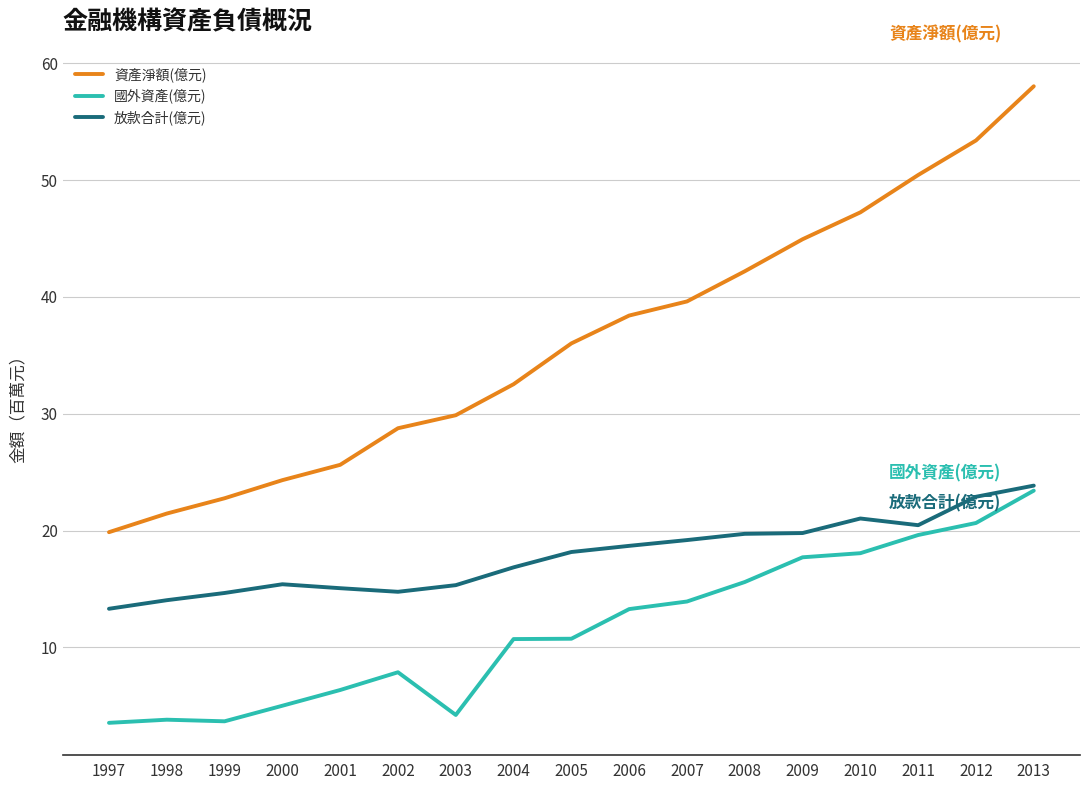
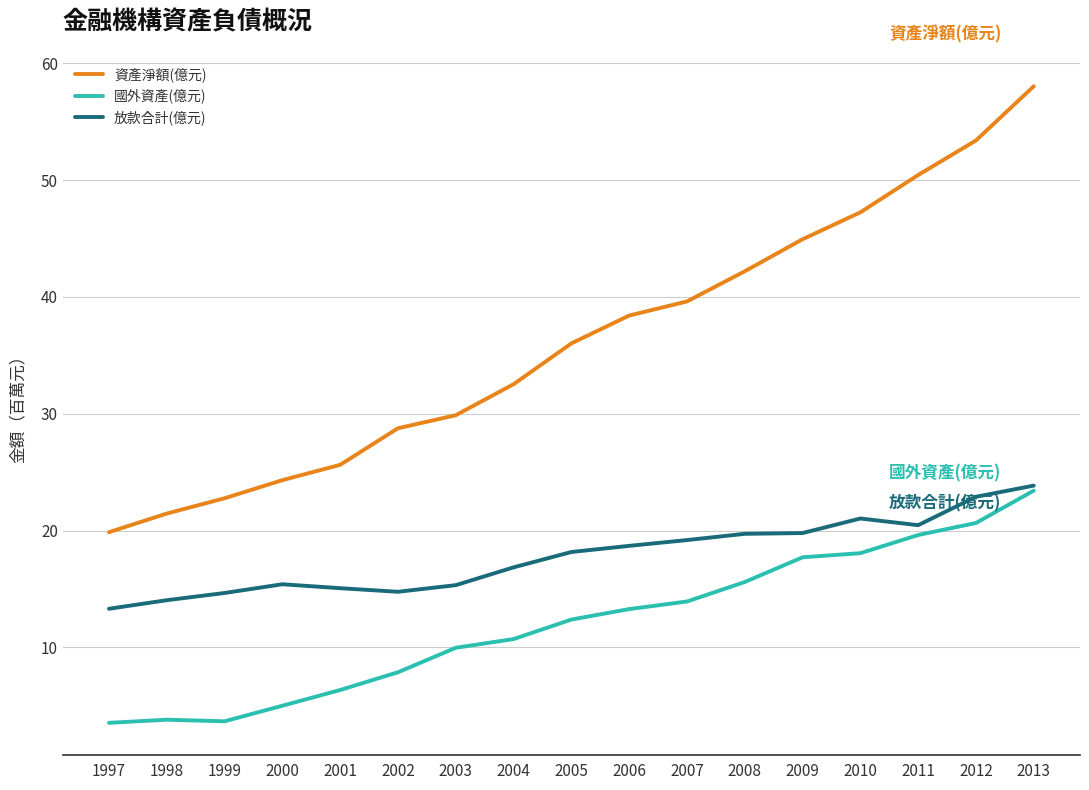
  {
    "資產淨額(億元)": {
      "1997": 19.9,
      "1998": 21.5,
      "1999": 22.8,
      "2000": 24.3,
      "2001": 25.6,
      "2002": 28.8,
      "2003": 29.9,
      "2004": 32.5,
      "2005": 36.0,
      "2006": 38.4,
      "2007": 39.6,
      "2008": 42.2,
      "2009": 44.9,
      "2010": 47.2,
      "2011": 50.4,
      "2012": 53.4,
      "2013": 58.0
    },
    "國外資產(億元)": {
      "1997": 3.5,
      "1998": 3.8,
      "1999": 3.7,
      "2000": 5.0,
      "2001": 6.4,
      "2002": 7.9,
-     "2003": 4.2,
+     "2003": 10.0,
      "2004": 10.7,
-     "2005": 10.7,
+     "2005": 12.4,
      "2006": 13.3,
      "2007": 13.9,
      "2008": 15.6,
      "2009": 17.7,
      "2010": 18.1,
      "2011": 19.6,
      "2012": 20.6,
      "2013": 23.4
    },
    "放款合計(億元)": {
      "1997": 13.3,
      "1998": 14.0,
      "1999": 14.7,
      "2000": 15.4,
      "2001": 15.1,
      "2002": 14.8,
      "2003": 15.3,
      "2004": 16.9,
      "2005": 18.2,
      "2006": 18.7,
      "2007": 19.2,
      "2008": 19.7,
      "2009": 19.8,
      "2010": 21.0,
      "2011": 20.5,
      "2012": 22.9,
      "2013": 23.8
    }
  }
